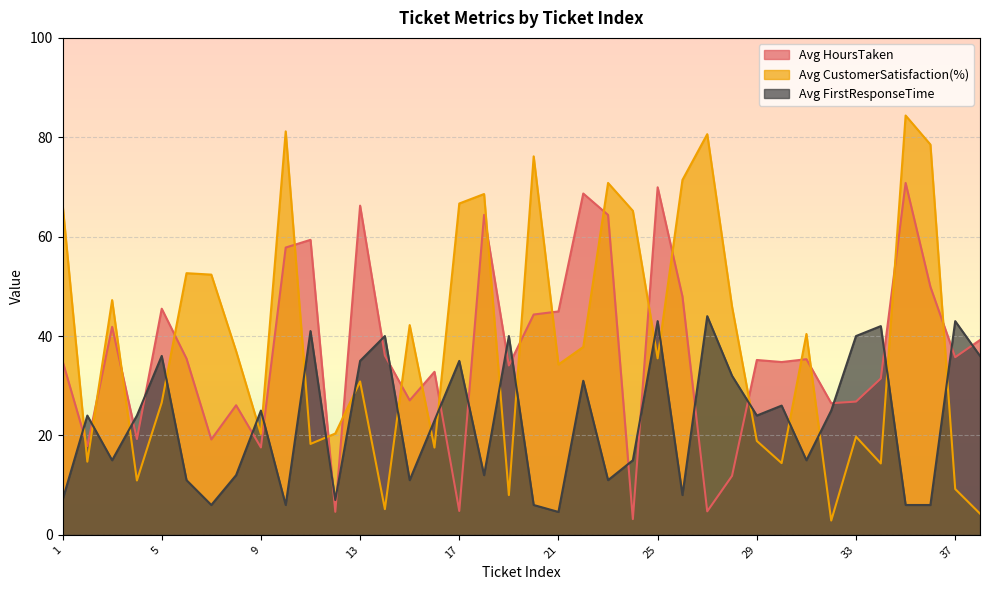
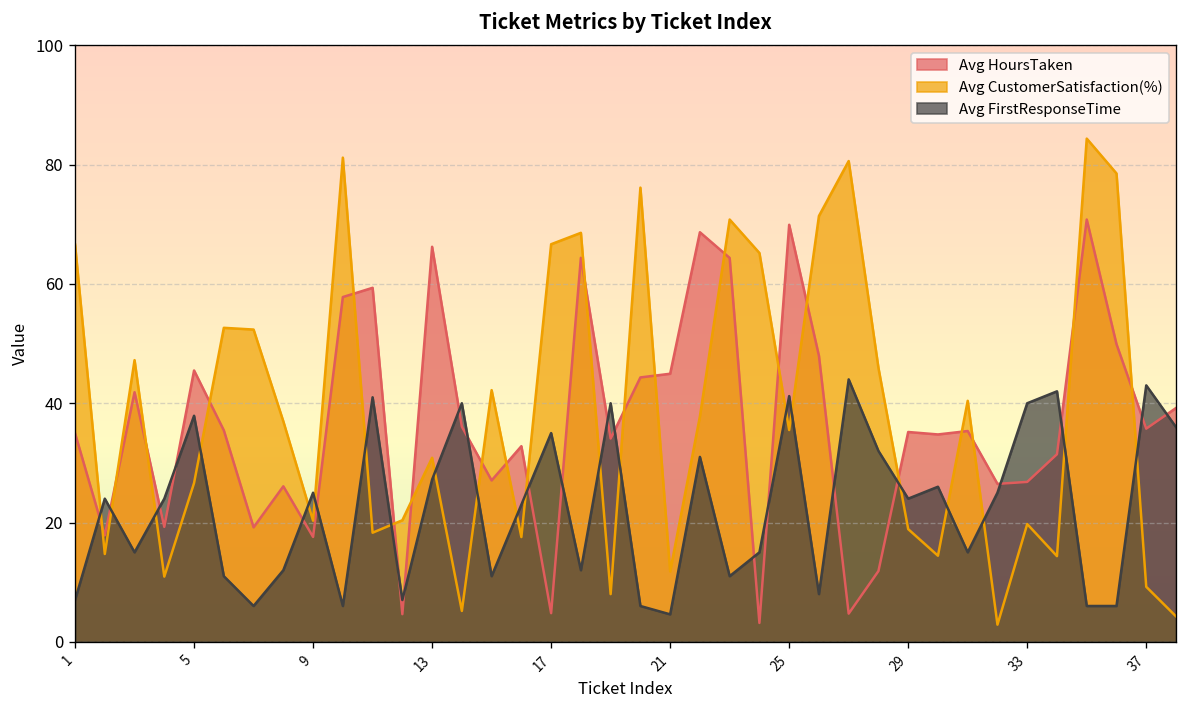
  {
    "Avg HoursTaken": {
      "1": 35,
      "5": 46,
      "9": 18,
      "13": 66,
      "17": 5,
      "21": 45,
      "25": 70,
      "29": 35,
      "33": 27,
      "37": 36
    },
    "Avg CustomerSatisfaction(%)": {
      "1": 67,
      "5": 27,
      "9": 20,
      "13": 31,
      "17": 67,
-     "21": 34,
+     "21": 12,
      "25": 36,
      "29": 19,
      "33": 20,
      "37": 9
    },
    "Avg FirstResponseTime": {
      "1": 7,
-     "5": 36,
+     "5": 38,
      "9": 25,
-     "13": 35,
+     "13": 27,
      "17": 35,
      "21": 5,
-     "25": 43,
+     "25": 41,
      "29": 24,
      "33": 40,
      "37": 43
    }
  }
